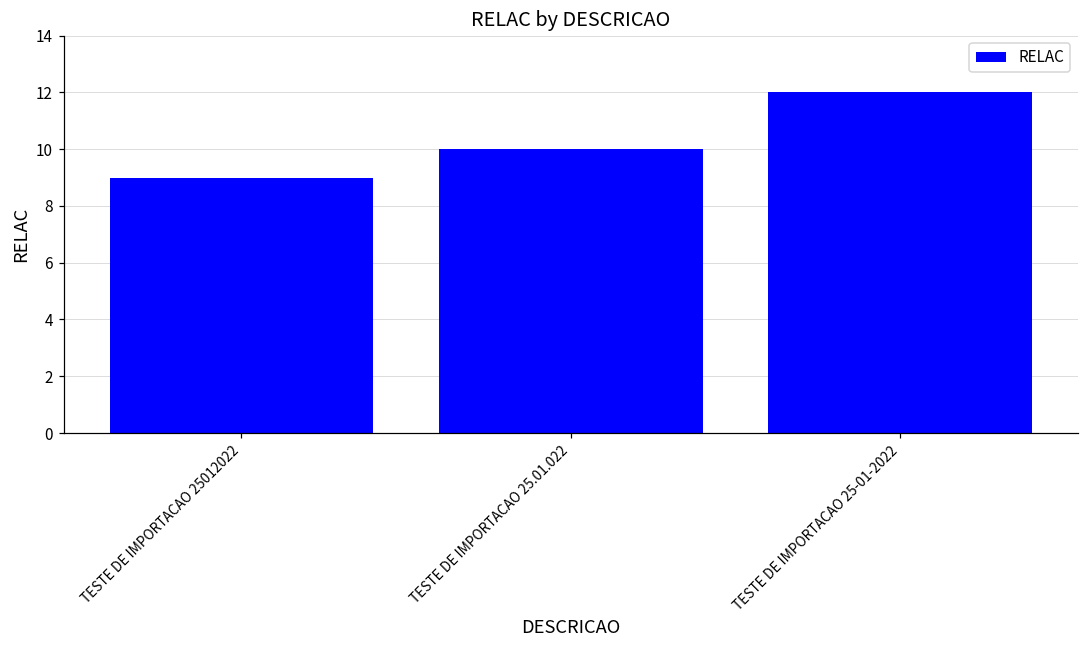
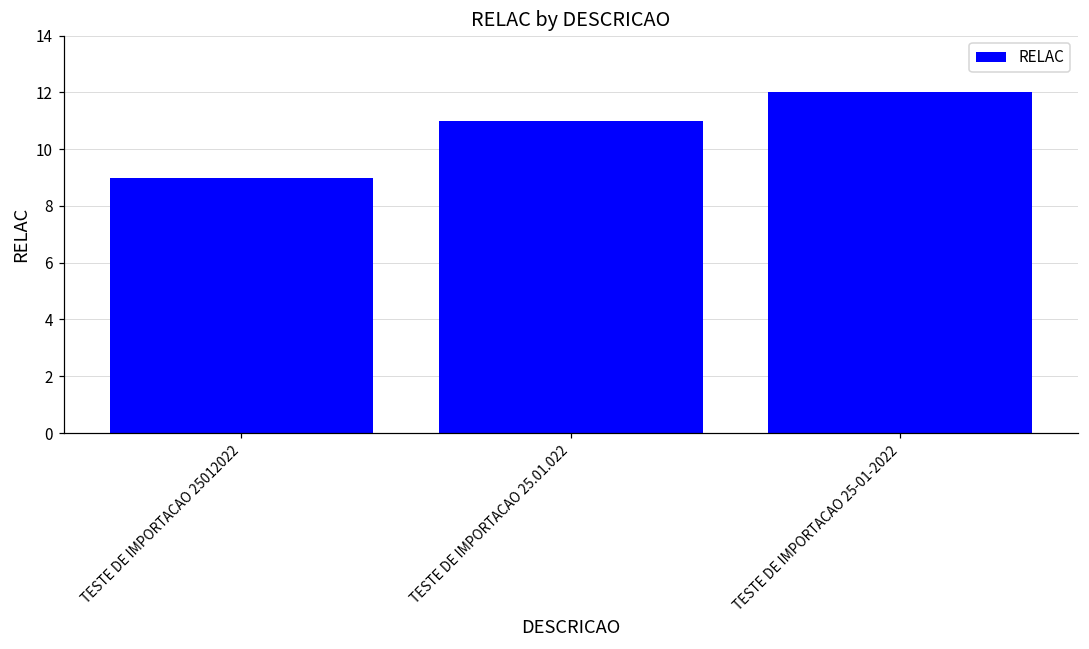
  {
    "TESTE DE IMPORTACAO 25012022": 9,
-   "TESTE DE IMPORTACAO 25.01.022": 10,
+   "TESTE DE IMPORTACAO 25.01.022": 11,
    "TESTE DE IMPORTACAO 25-01-2022": 12
  }
